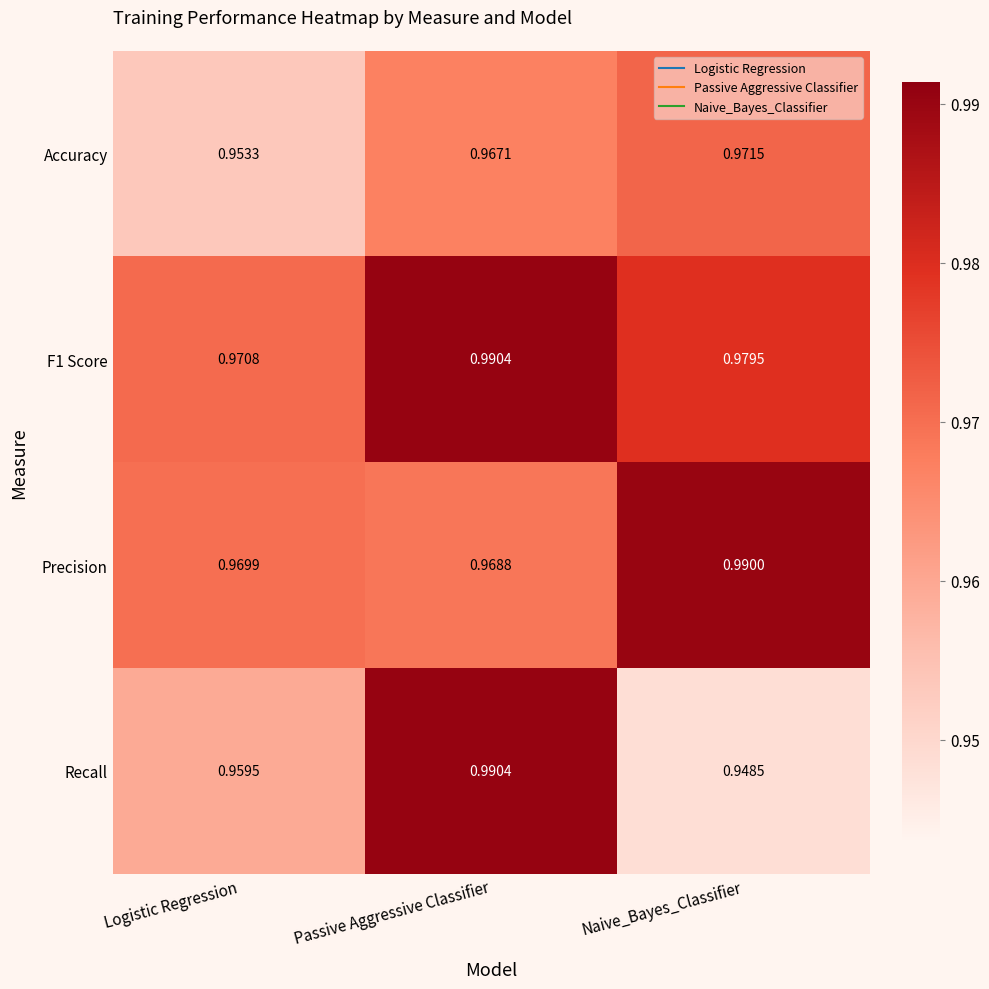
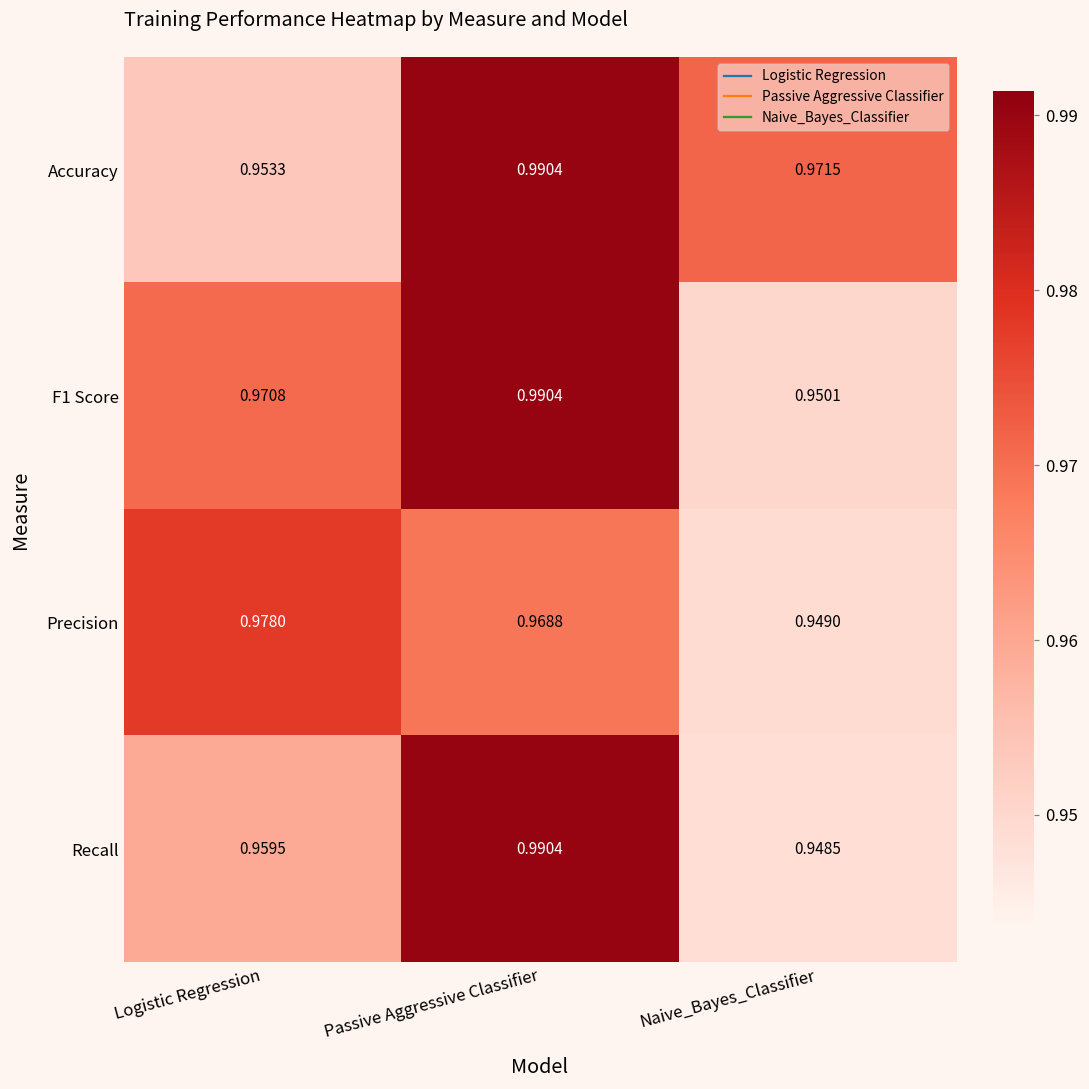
  {
    "Accuracy": {
      "Logistic Regression": 0.9533,
-     "Passive Aggressive Classifier": 0.9671,
+     "Passive Aggressive Classifier": 0.9904,
      "Naive_Bayes_Classifier": 0.9715
    },
    "F1 Score": {
      "Logistic Regression": 0.9708,
      "Passive Aggressive Classifier": 0.9904,
-     "Naive_Bayes_Classifier": 0.9795
+     "Naive_Bayes_Classifier": 0.9501
    },
    "Precision": {
-     "Logistic Regression": 0.9699,
+     "Logistic Regression": 0.9780,
      "Passive Aggressive Classifier": 0.9688,
-     "Naive_Bayes_Classifier": 0.9900
+     "Naive_Bayes_Classifier": 0.9490
    },
    "Recall": {
      "Logistic Regression": 0.9595,
      "Passive Aggressive Classifier": 0.9904,
      "Naive_Bayes_Classifier": 0.9485
    }
  }
